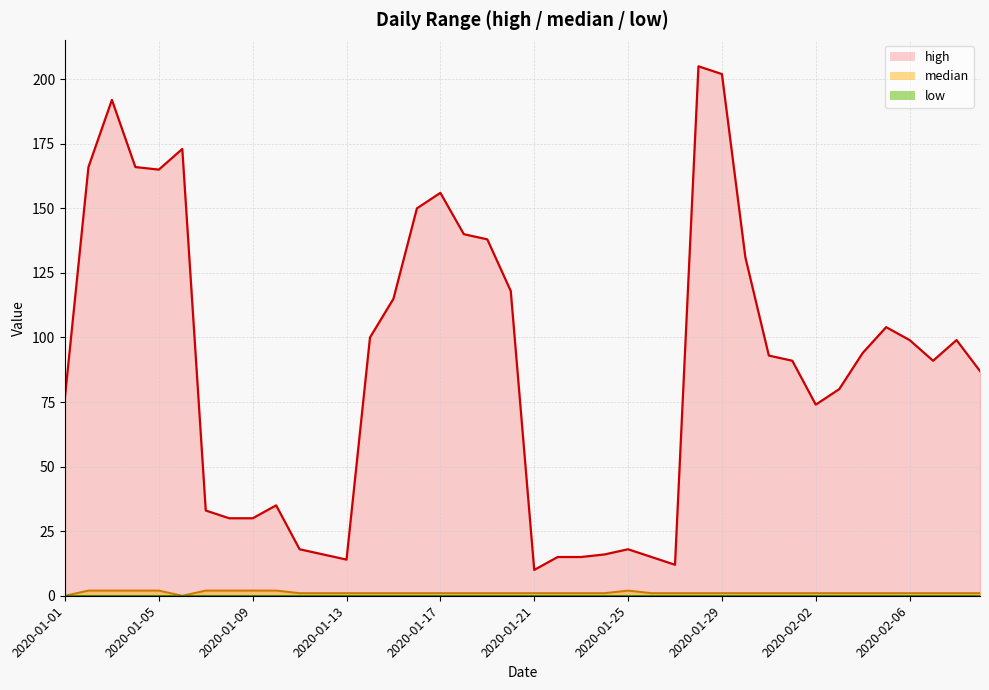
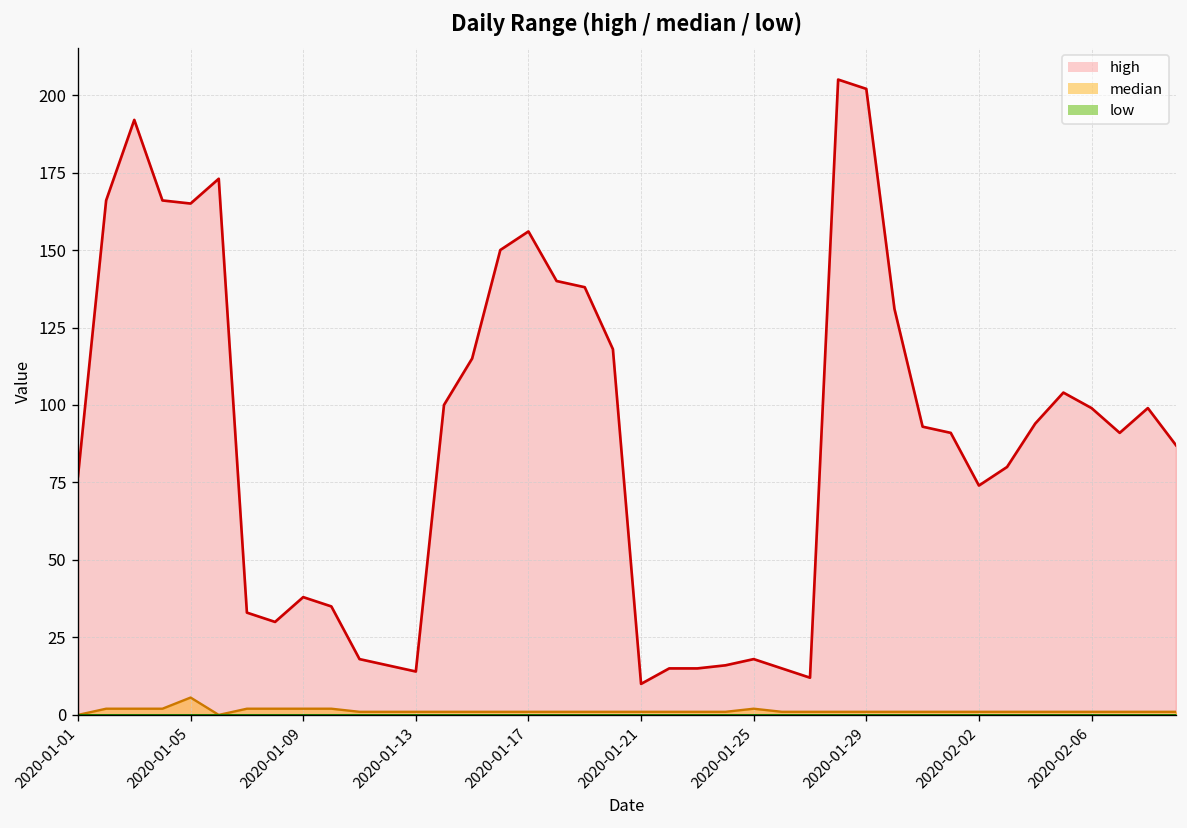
  {
    "high": {
      "2020-01-01": 77,
      "2020-01-05": 165,
-     "2020-01-09": 30,
+     "2020-01-09": 38,
      "2020-01-13": 14,
      "2020-01-17": 156,
      "2020-01-21": 10,
      "2020-01-25": 18,
      "2020-01-29": 202,
      "2020-02-02": 74,
      "2020-02-06": 99
    },
    "median": {
-     "2020-01-05": 2,
+     "2020-01-05": 6,
      "2020-01-09": 2,
      "2020-01-25": 2
    },
    "low": {
      "2020-01-05": 0,
      "2020-01-09": 0,
      "2020-01-25": 0
    }
  }
